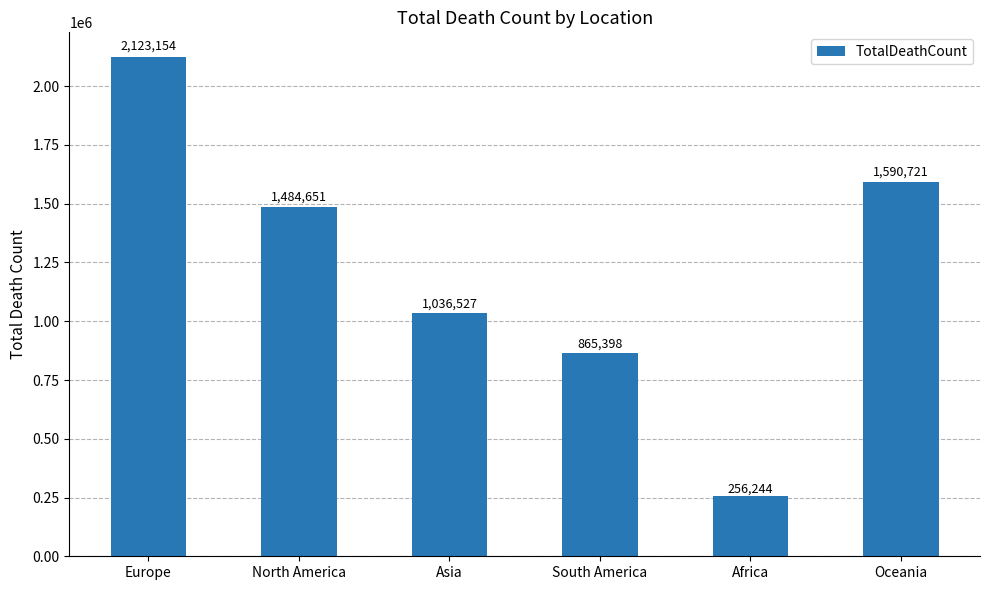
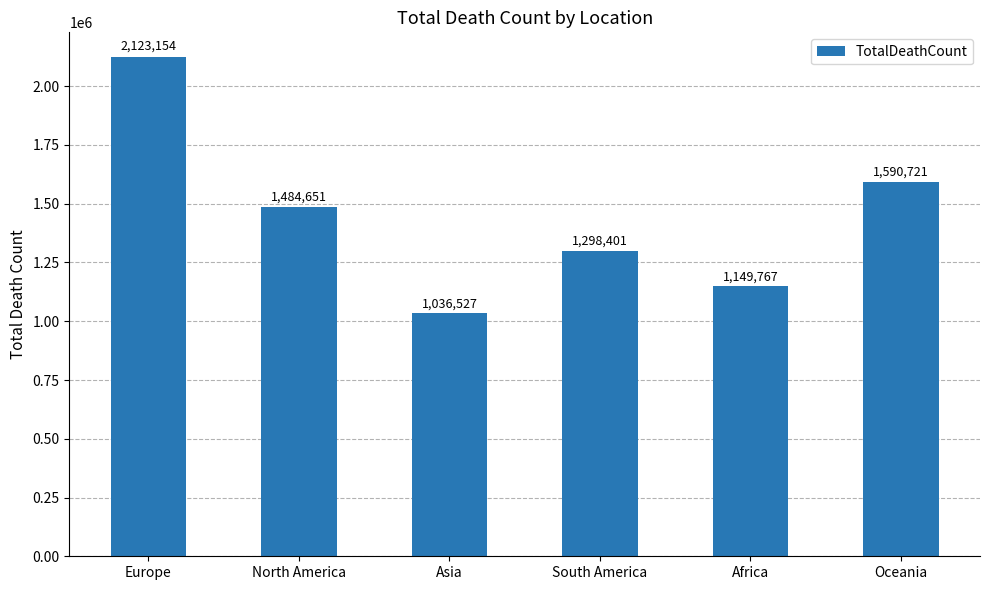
  {
    "Europe": "2,123,154",
    "North America": "1,484,651",
    "Asia": "1,036,527",
-   "South America": "865,398",
-   "Africa": "256,244",
+   "South America": "1,298,401",
+   "Africa": "1,149,767",
    "Oceania": "1,590,721"
  }
